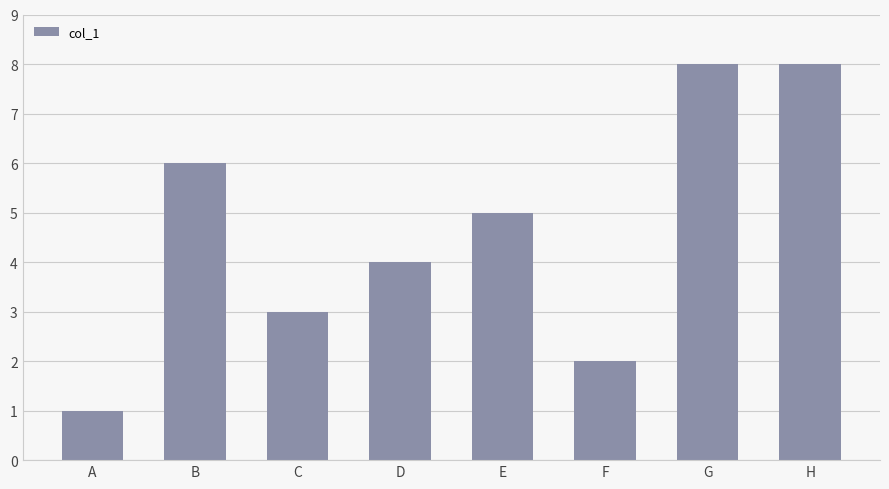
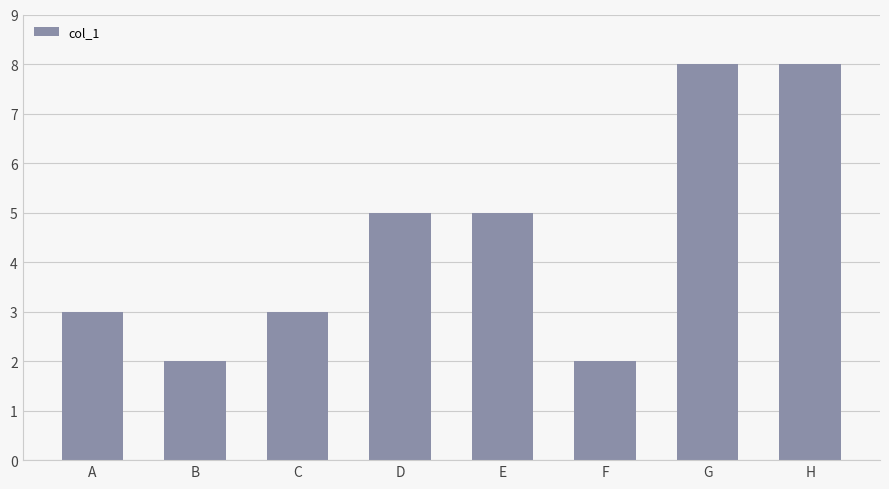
  {
-   "A": 1,
-   "B": 6,
+   "A": 3,
+   "B": 2,
    "C": 3,
-   "D": 4,
+   "D": 5,
    "E": 5,
    "F": 2,
    "G": 8,
    "H": 8
  }
